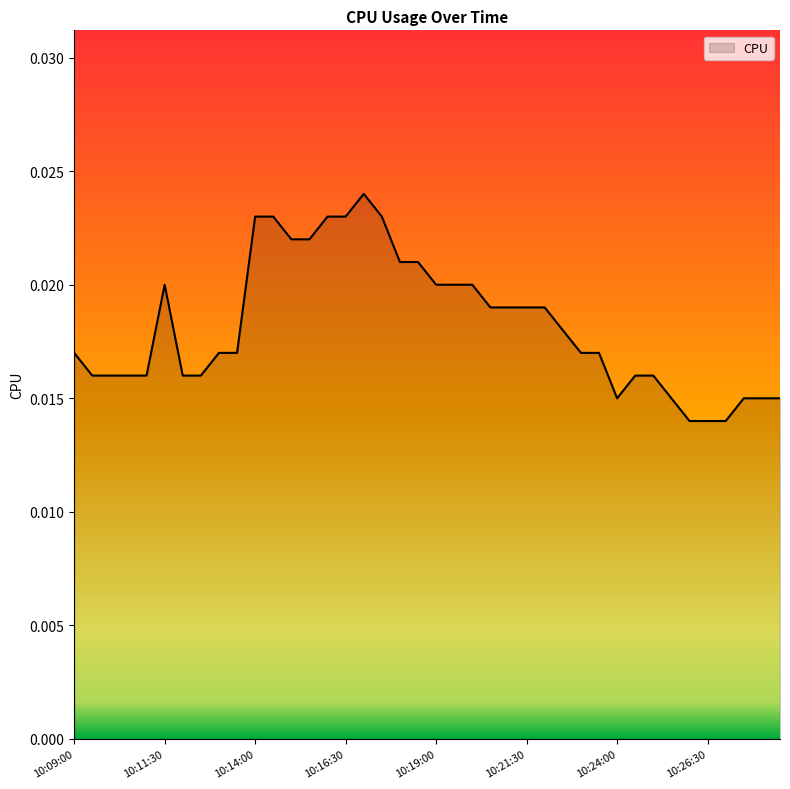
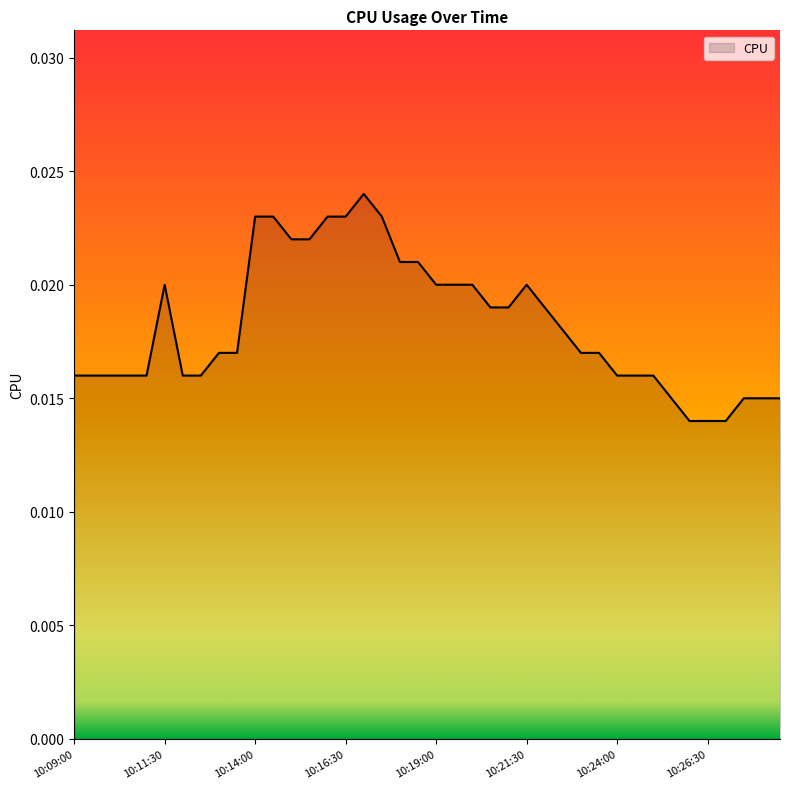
  {
-   "10:09:00": 0.017,
+   "10:09:00": 0.016,
    "10:11:30": 0.020,
    "10:14:00": 0.023,
    "10:16:30": 0.023,
    "10:19:00": 0.020,
-   "10:21:30": 0.019,
-   "10:24:00": 0.015,
+   "10:21:30": 0.020,
+   "10:24:00": 0.016,
    "10:26:30": 0.014
  }
